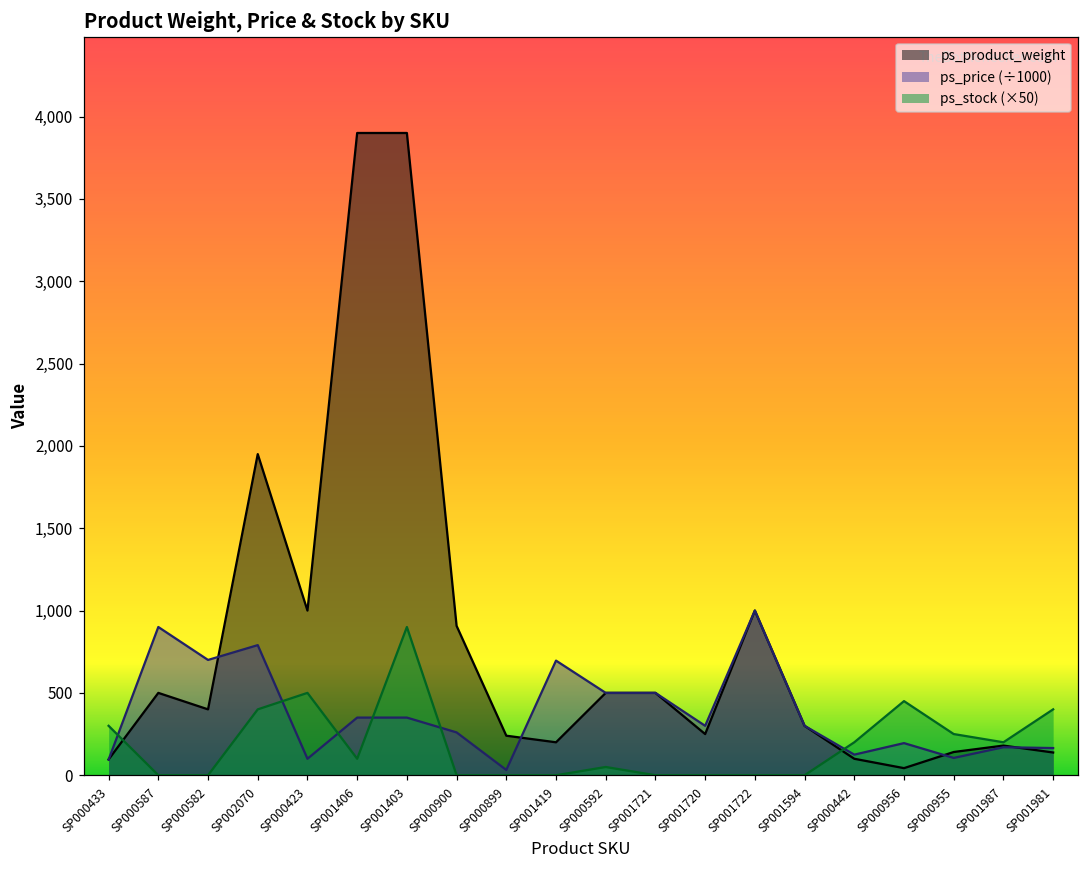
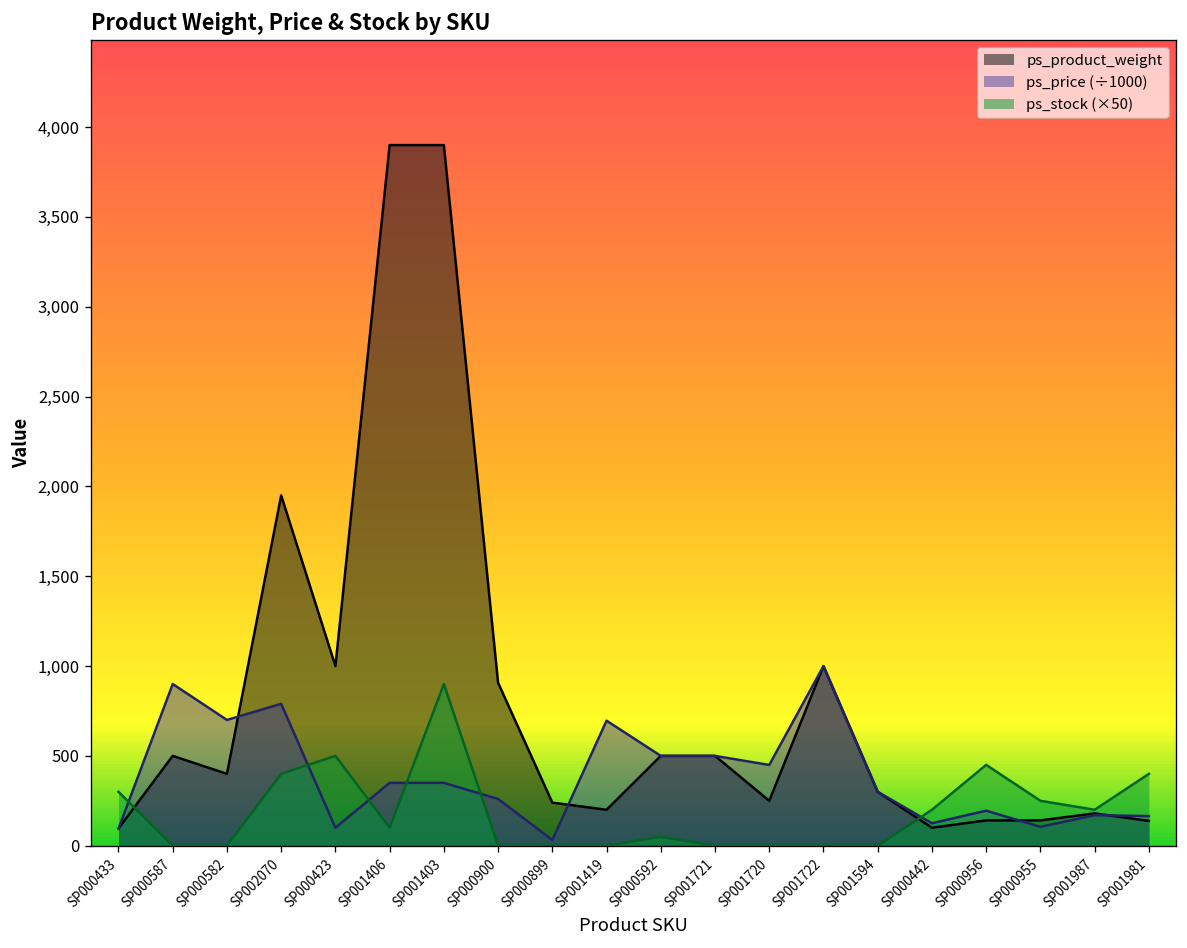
  {
    "ps_product_weight": {
      "SP000587": "500",
      "SP000582": "400",
      "SP002070": "1,950",
      "SP000423": "1,000",
      "SP001406": "3,900",
      "SP001403": "3,900",
      "SP000900": "910",
      "SP000899": "240",
      "SP001419": "200",
      "SP001720": "250",
      "SP000442": "100",
-     "SP000956": "40",
+     "SP000956": "140",
      "SP000955": "140",
      "SP001981": "140"
    },
    "ps_price (÷1000)": {
      "SP000587": "900",
      "SP000582": "700",
      "SP002070": "790",
      "SP000423": "100",
      "SP001406": "350",
      "SP001403": "350",
      "SP000900": "260",
      "SP000899": "30",
      "SP001419": "700",
-     "SP001720": "300",
+     "SP001720": "450",
      "SP000442": "130",
      "SP000956": "200",
      "SP000955": "110",
      "SP001981": "170"
    },
    "ps_stock (×50)": {
      "SP000433": "300",
      "SP000587": "0",
      "SP000582": "0",
      "SP002070": "400",
      "SP000423": "500",
      "SP001406": "100",
      "SP001403": "900",
      "SP000900": "0",
      "SP000899": "0",
      "SP001419": "0",
      "SP000592": "50",
      "SP001721": "0",
      "SP001720": "0",
      "SP001722": "0",
      "SP001594": "0",
      "SP000442": "200",
      "SP000956": "450",
      "SP000955": "250",
      "SP001987": "200",
      "SP001981": "400"
    }
  }
